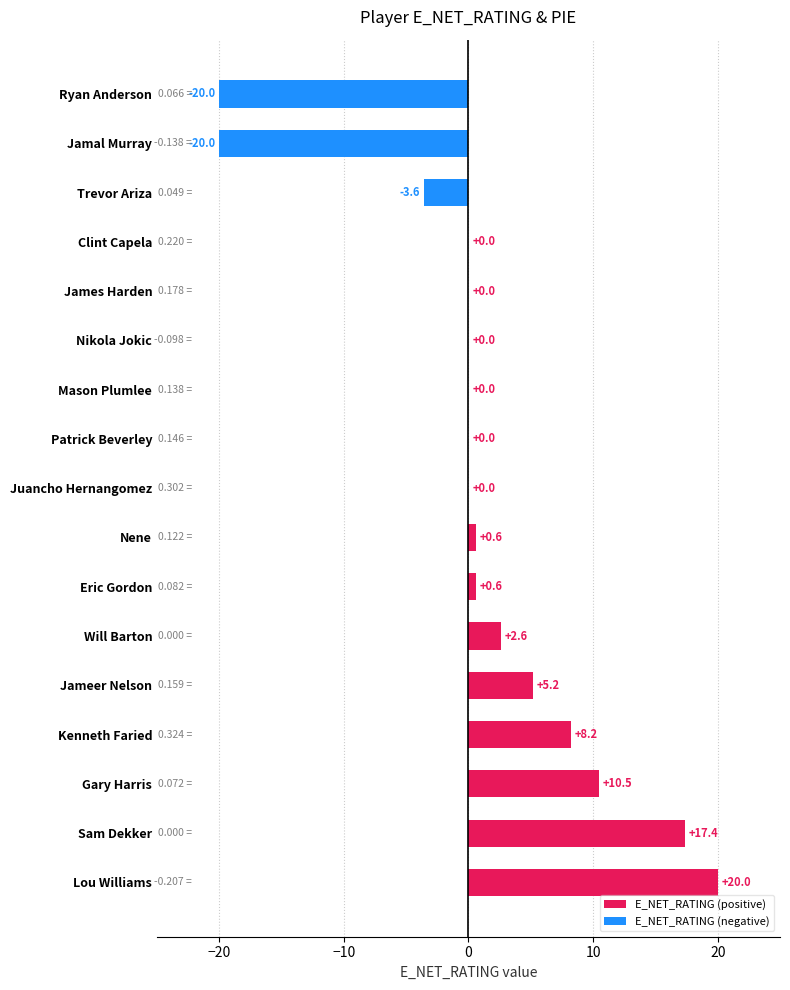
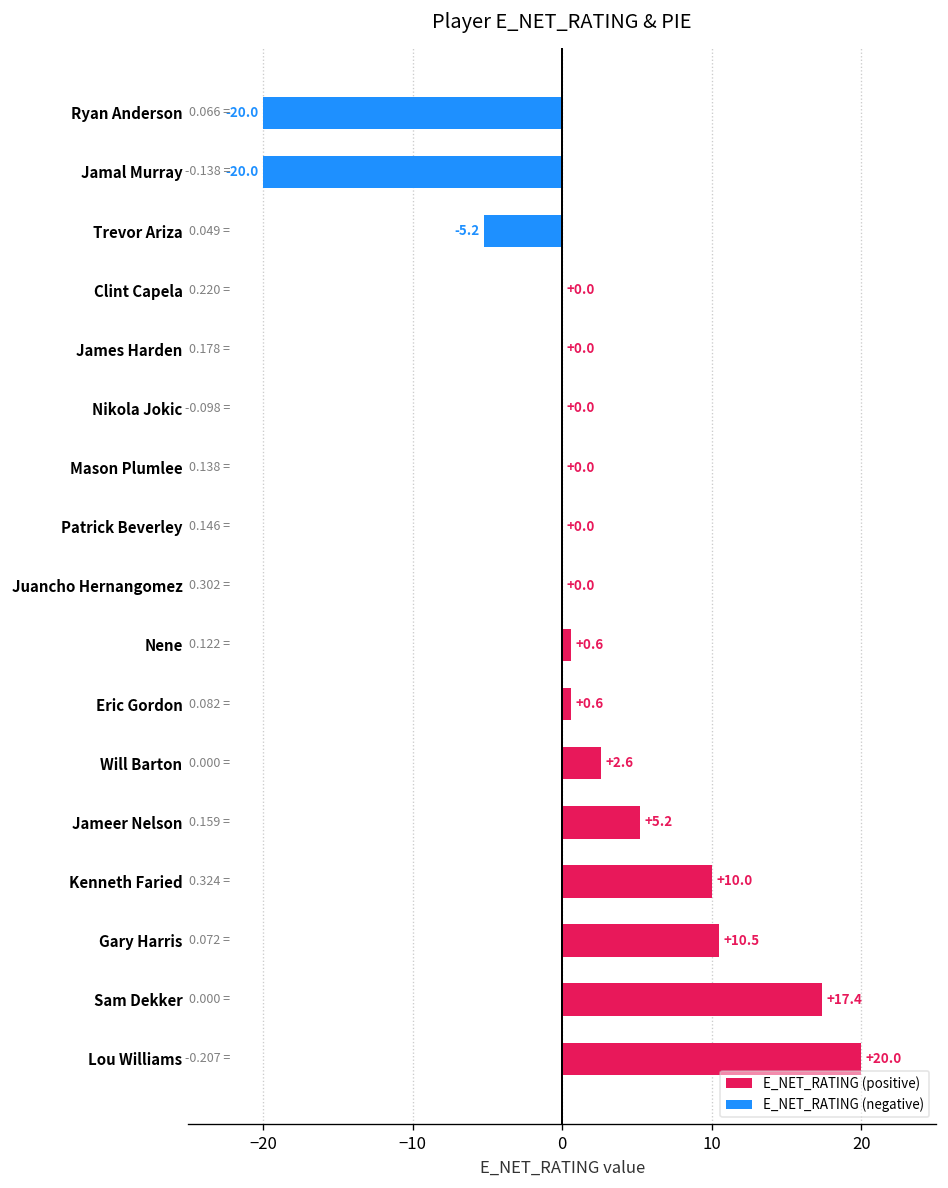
  {
-   "Trevor Ariza": "-3.6",
+   "Trevor Ariza": "-5.2",
    "Clint Capela": "+0.0",
    "James Harden": "+0.0",
    "Nikola Jokic": "+0.0",
    "Mason Plumlee": "+0.0",
    "Patrick Beverley": "+0.0",
    "Juancho Hernangomez": "+0.0",
    "Nene": "+0.6",
    "Eric Gordon": "+0.6",
    "Will Barton": "+2.6",
    "Jameer Nelson": "+5.2",
-   "Kenneth Faried": "+8.2",
+   "Kenneth Faried": "+10.0",
    "Gary Harris": "+10.5",
    "Sam Dekker": "+17.4",
    "Lou Williams": "+20.0"
  }
